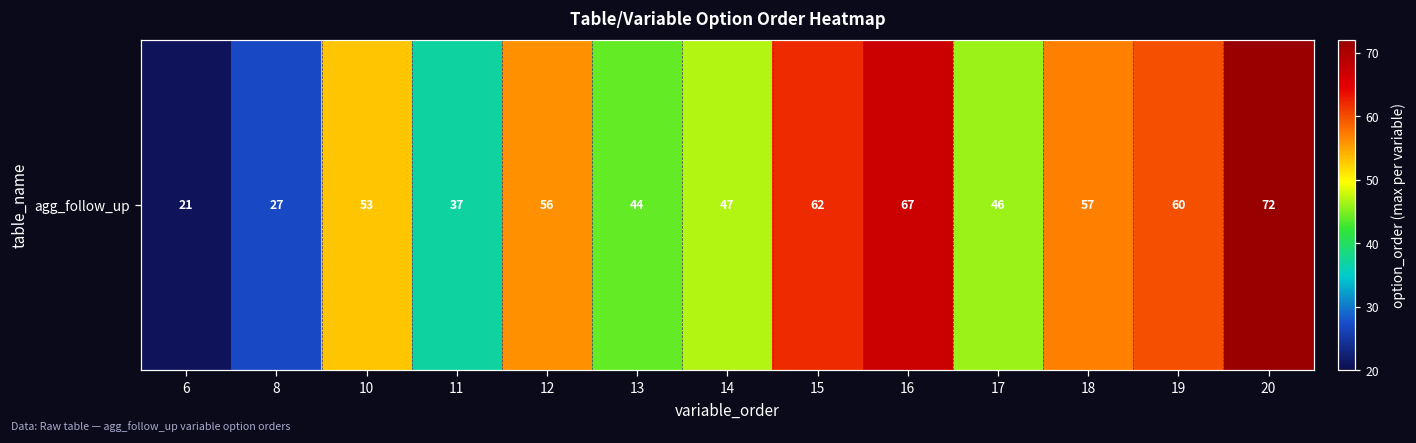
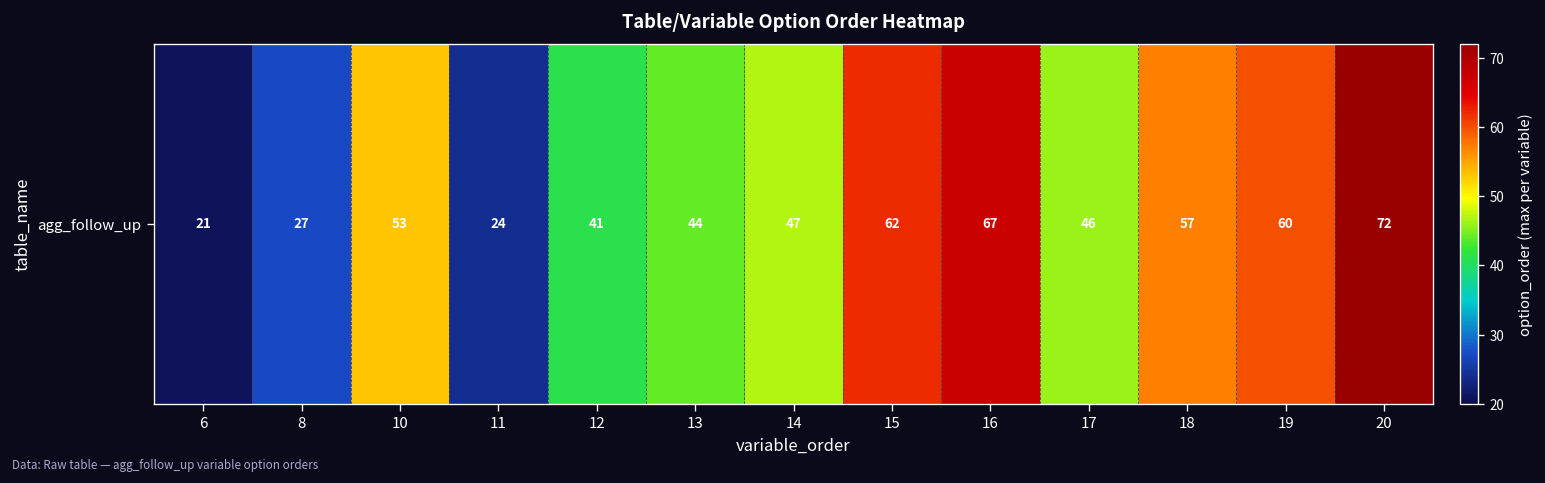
  {
    "agg_follow_up": {
      "6": 21,
      "8": 27,
      "10": 53,
-     "11": 37,
-     "12": 56,
+     "11": 24,
+     "12": 41,
      "13": 44,
      "14": 47,
      "15": 62,
      "16": 67,
      "17": 46,
      "18": 57,
      "19": 60,
      "20": 72
    }
  }
